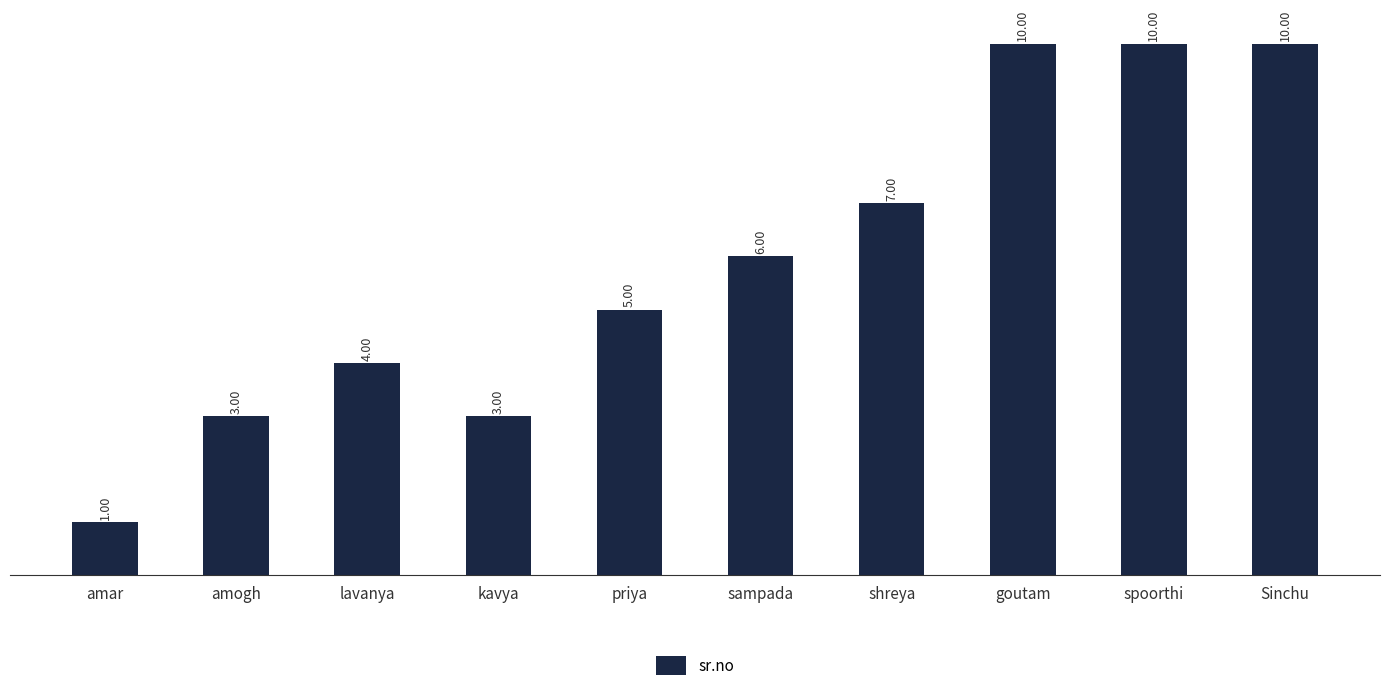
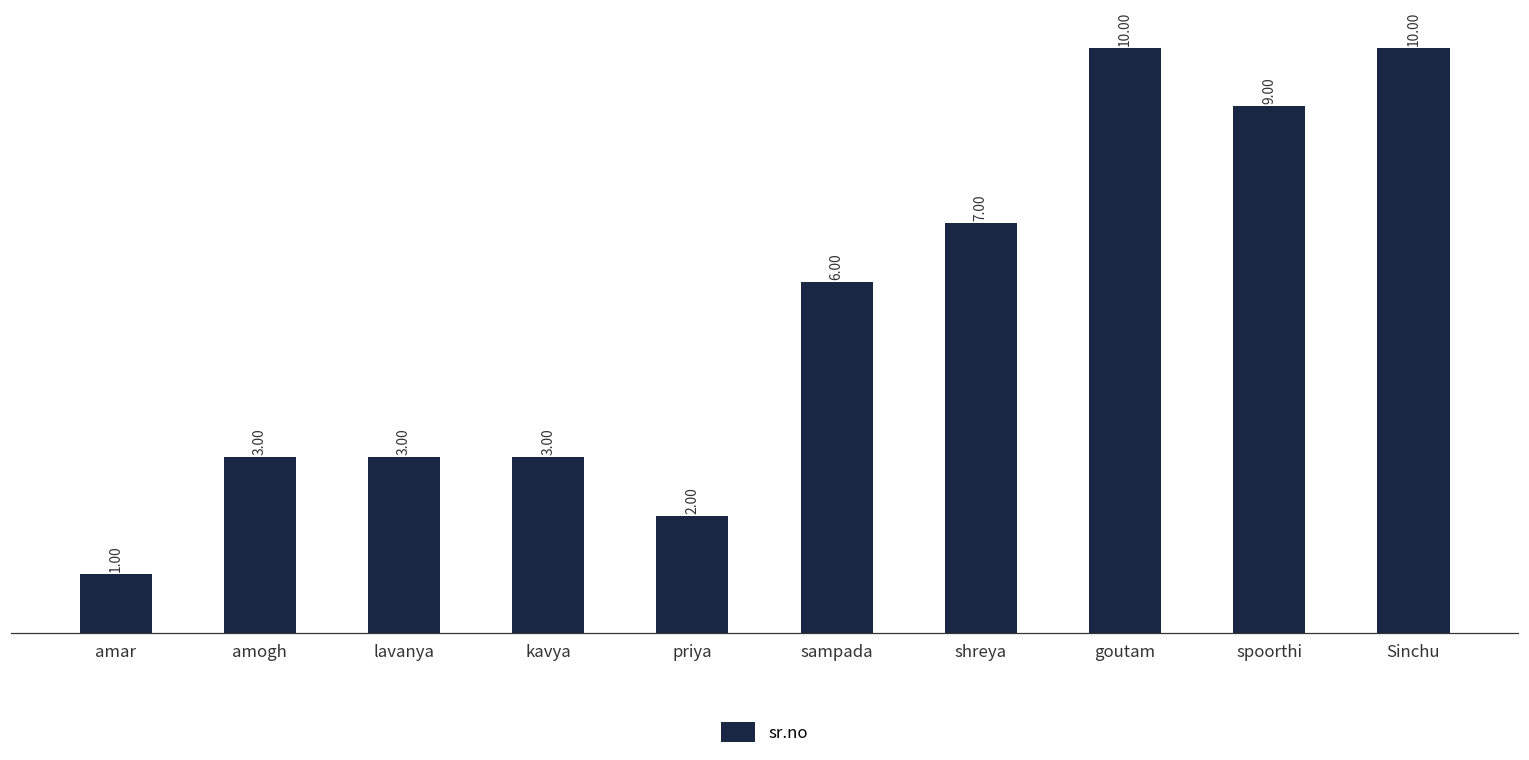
  {
    "amar": 1.00,
    "amogh": 3.00,
-   "lavanya": 4.00,
+   "lavanya": 3.00,
    "kavya": 3.00,
-   "priya": 5.00,
+   "priya": 2.00,
    "sampada": 6.00,
    "shreya": 7.00,
    "goutam": 10.00,
-   "spoorthi": 10.00,
+   "spoorthi": 9.00,
    "Sinchu": 10.00
  }
